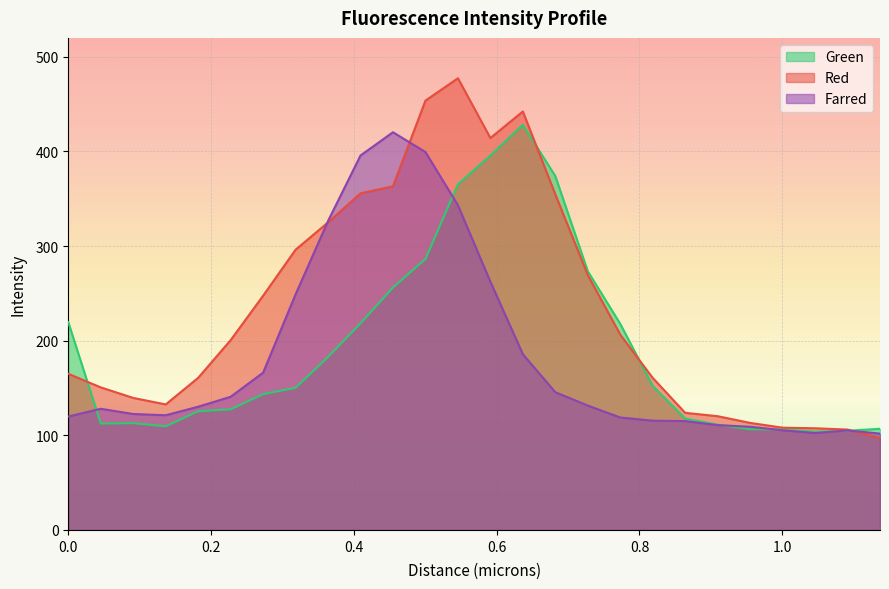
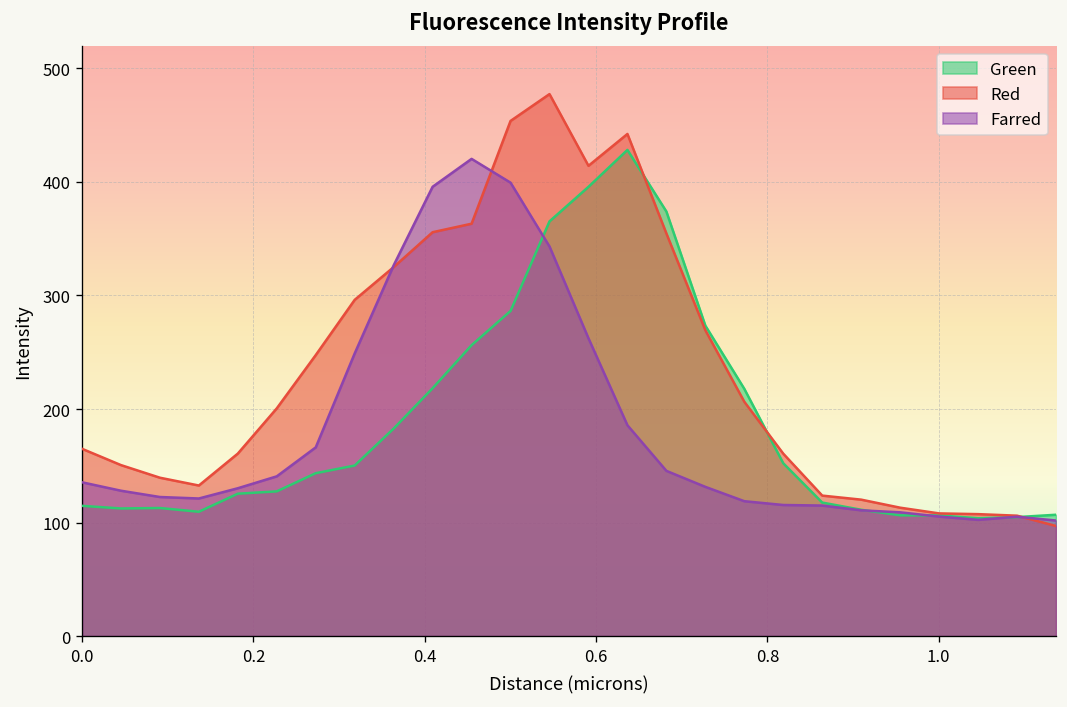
  {
    "Green": {
-     "0.0": 220
+     "0.0": 110
    },
    "Red": {
      "0.0": 170
    },
    "Farred": {
-     "0.0": 120
+     "0.0": 140
    }
  }
